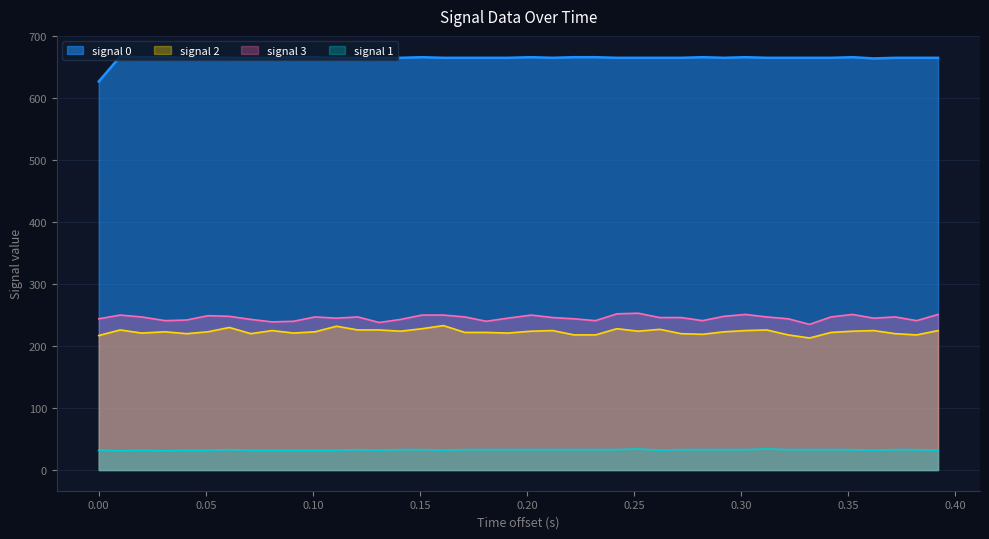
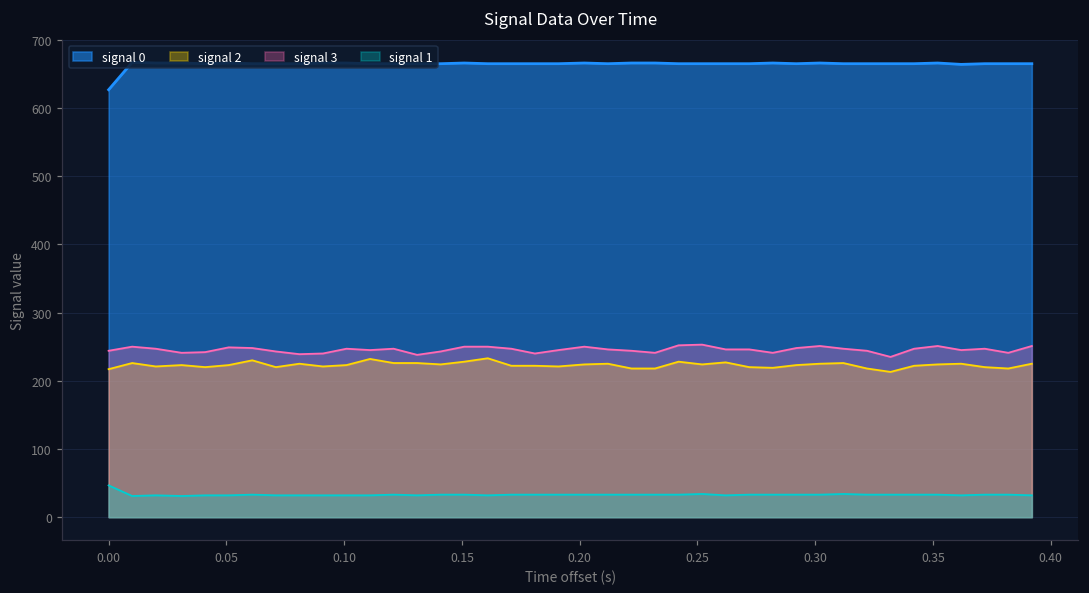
  {
    "signal 0": {
      "0.00": 630
    },
    "signal 2": {
      "0.00": 220
    },
    "signal 3": {
      "0.00": 240
    },
    "signal 1": {
-     "0.00": 30
+     "0.00": 50
    }
  }
